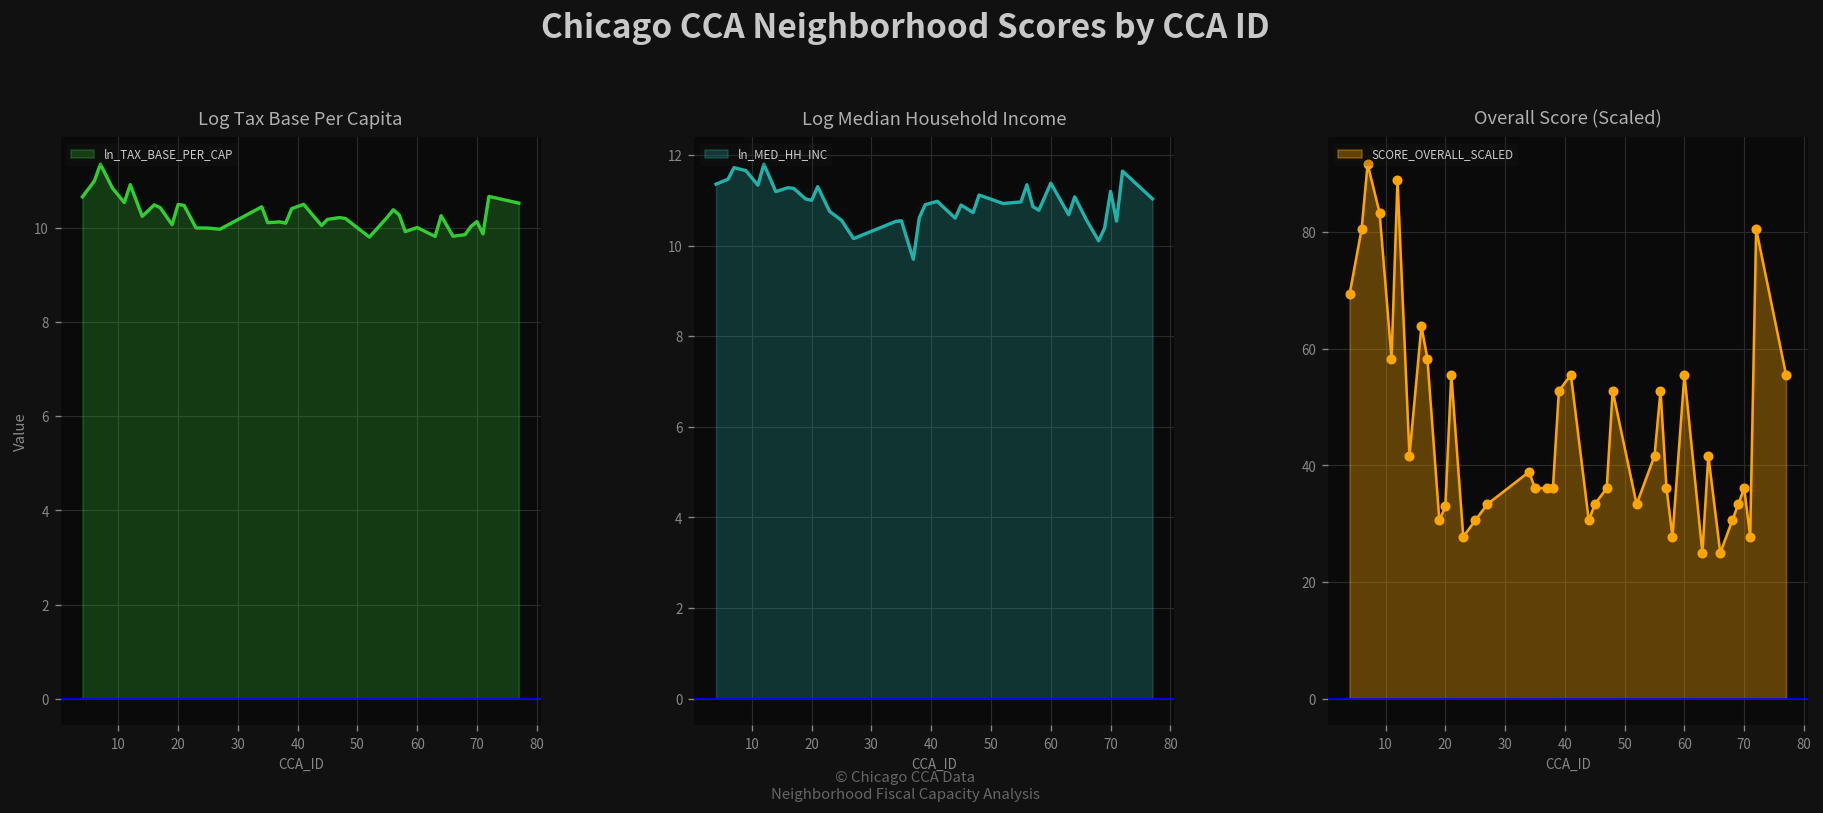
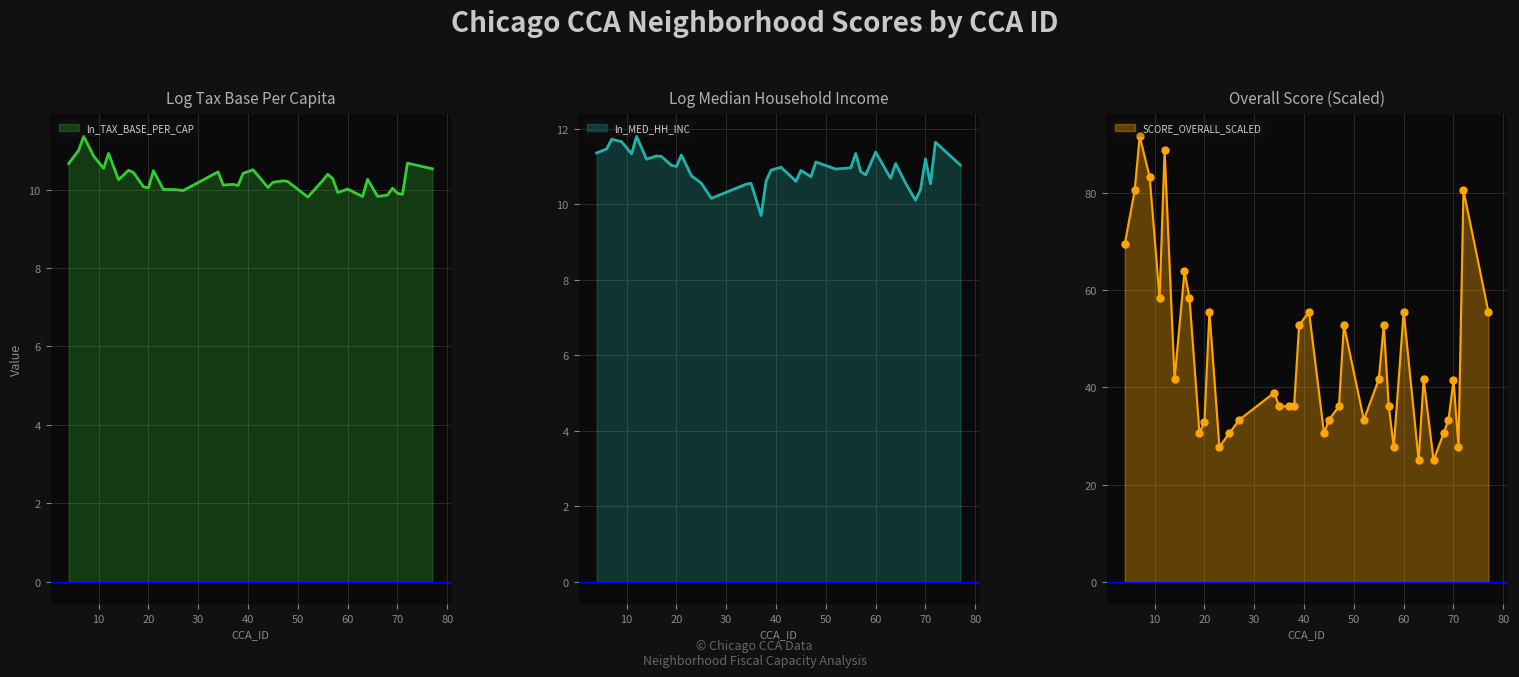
  {
    "Log Tax Base Per Capita": {
-     "20": 10.5,
+     "20": 10.0,
      "60": 10.0,
-     "70": 10.1
+     "70": 9.9
    },
    "Log Median Household Income": {
      "20": 11.0,
      "60": 11.4,
      "70": 11.2
    },
    "Overall Score (Scaled)": {
      "20": 33,
      "60": 56,
-     "70": 36
+     "70": 41
    }
  }
